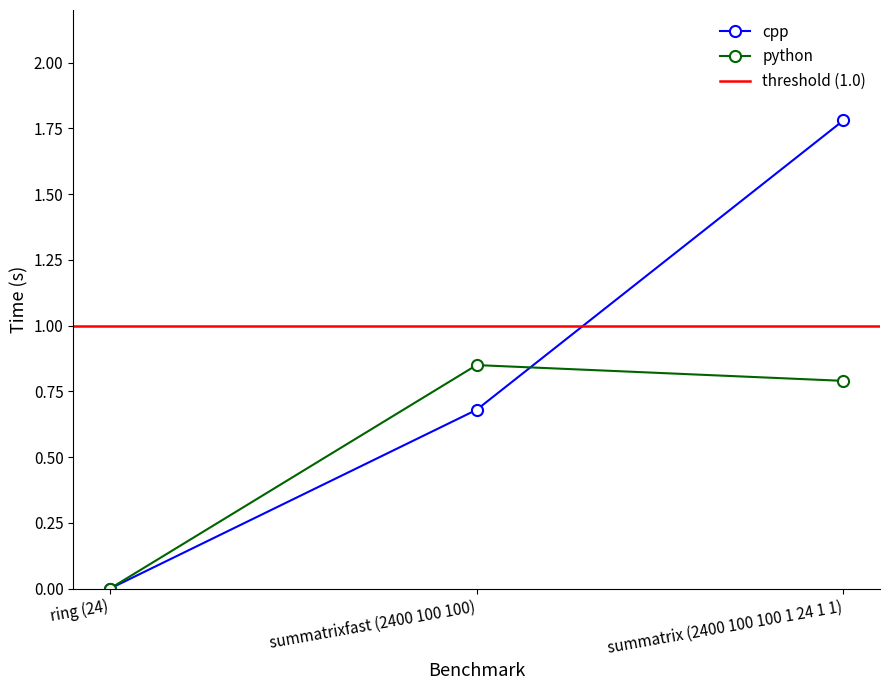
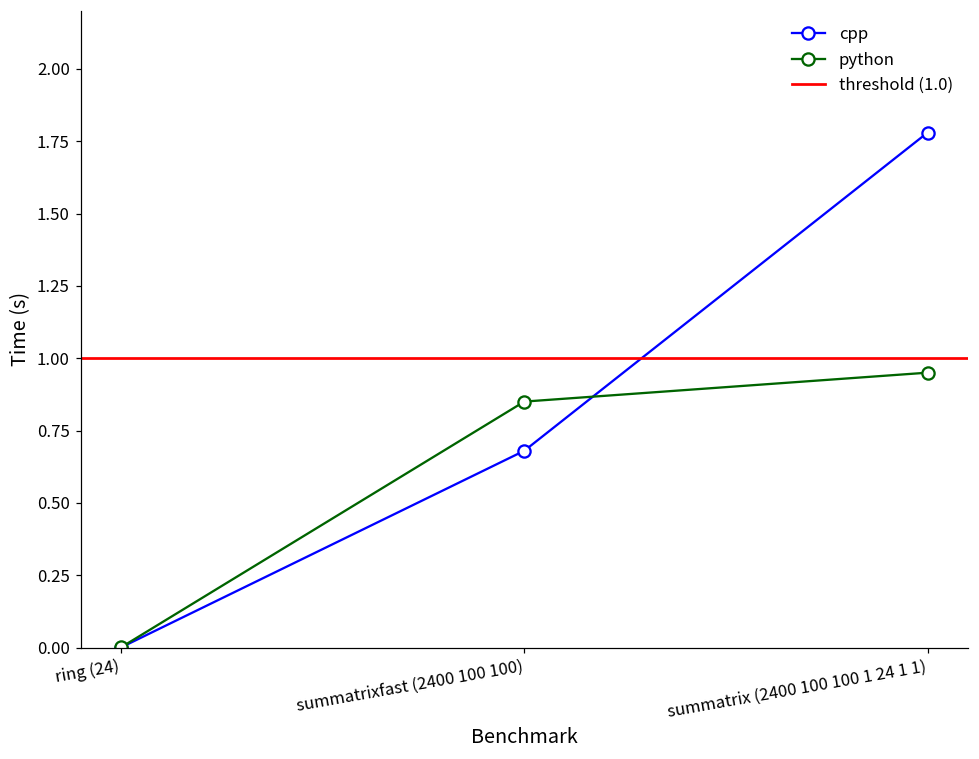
  {
    "cpp": {
      "summatrixfast (2400 100 100)": 0.68,
      "summatrix (2400 100 100 1 24 1 1)": 1.78
    },
    "python": {
      "summatrixfast (2400 100 100)": 0.85,
-     "summatrix (2400 100 100 1 24 1 1)": 0.79
+     "summatrix (2400 100 100 1 24 1 1)": 0.95
    }
  }
